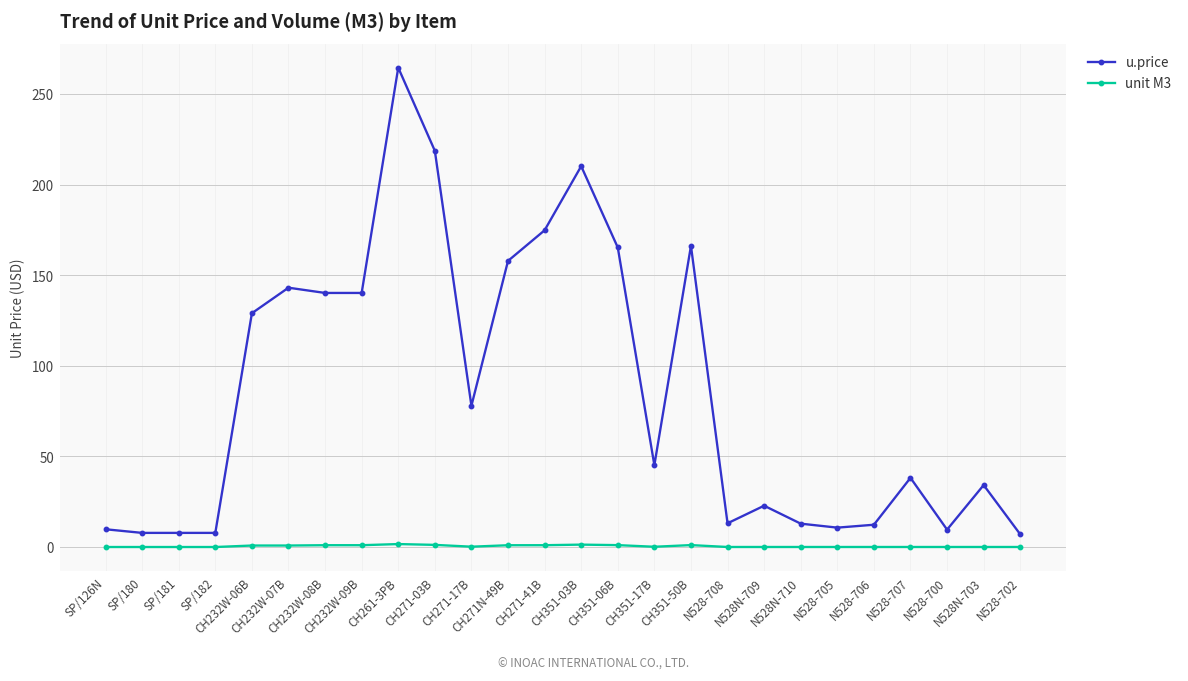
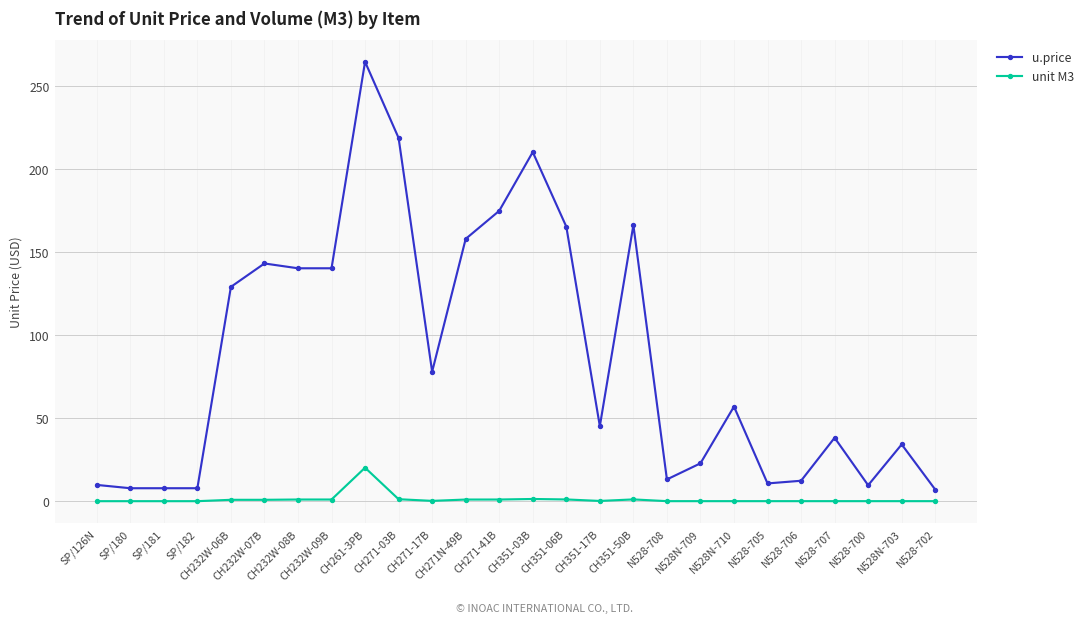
  {
    "u.price": {
      "SP/126N": 10,
      "SP/180": 8,
      "SP/181": 8,
      "SP/182": 8,
      "CH232W-06B": 129,
      "CH232W-07B": 143,
      "CH232W-08B": 140,
      "CH232W-09B": 140,
      "CH261-3PB": 265,
      "CH271-03B": 219,
      "CH271-17B": 78,
      "CH271N-49B": 158,
      "CH271-41B": 175,
      "CH351-03B": 210,
      "CH351-06B": 165,
      "CH351-17B": 45,
      "CH351-50B": 166,
      "N528-708": 13,
      "N528N-709": 23,
-     "N528N-710": 13,
+     "N528N-710": 57,
      "N528-705": 11,
      "N528-706": 12,
      "N528-707": 38,
      "N528-700": 10,
      "N528N-703": 34,
      "N528-702": 7
    },
    "unit M3": {
      "SP/126N": 0,
      "SP/180": 0,
      "SP/181": 0,
      "SP/182": 0,
      "CH232W-06B": 1,
      "CH232W-07B": 1,
      "CH232W-08B": 1,
      "CH232W-09B": 1,
-     "CH261-3PB": 2,
+     "CH261-3PB": 20,
      "CH271-03B": 1,
      "CH271-17B": 0,
      "CH271N-49B": 1,
      "CH271-41B": 1,
      "CH351-03B": 1,
      "CH351-06B": 1,
      "CH351-17B": 0,
      "CH351-50B": 1,
      "N528-708": 0,
      "N528N-709": 0,
      "N528N-710": 0,
      "N528-705": 0,
      "N528-706": 0,
      "N528-707": 0,
      "N528-700": 0,
      "N528N-703": 0,
      "N528-702": 0
    }
  }
